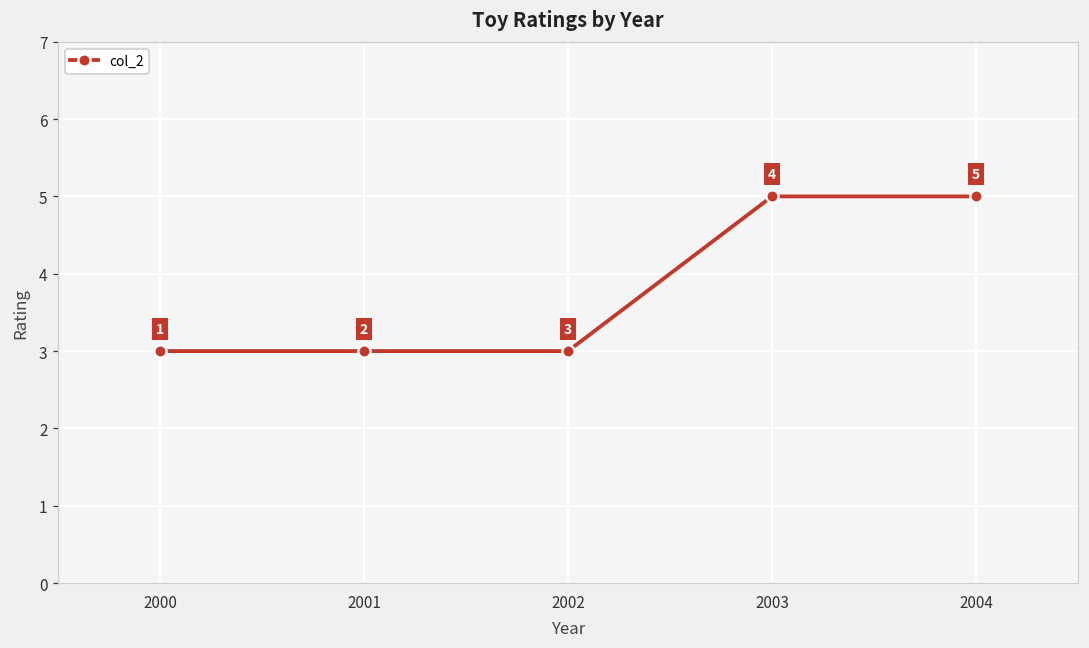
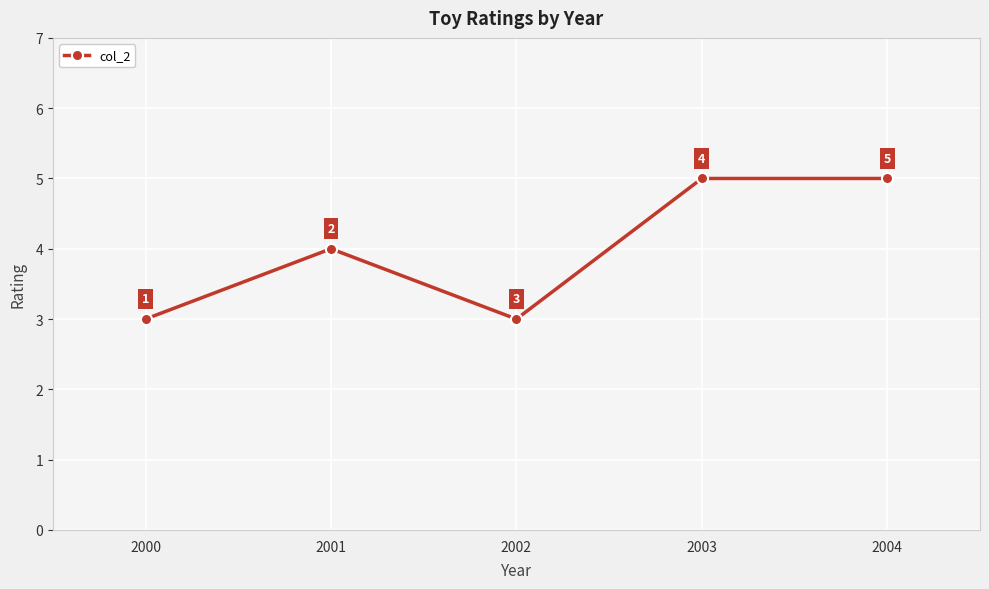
  {
-   "2001": 3
+   "2001": 4
  }
